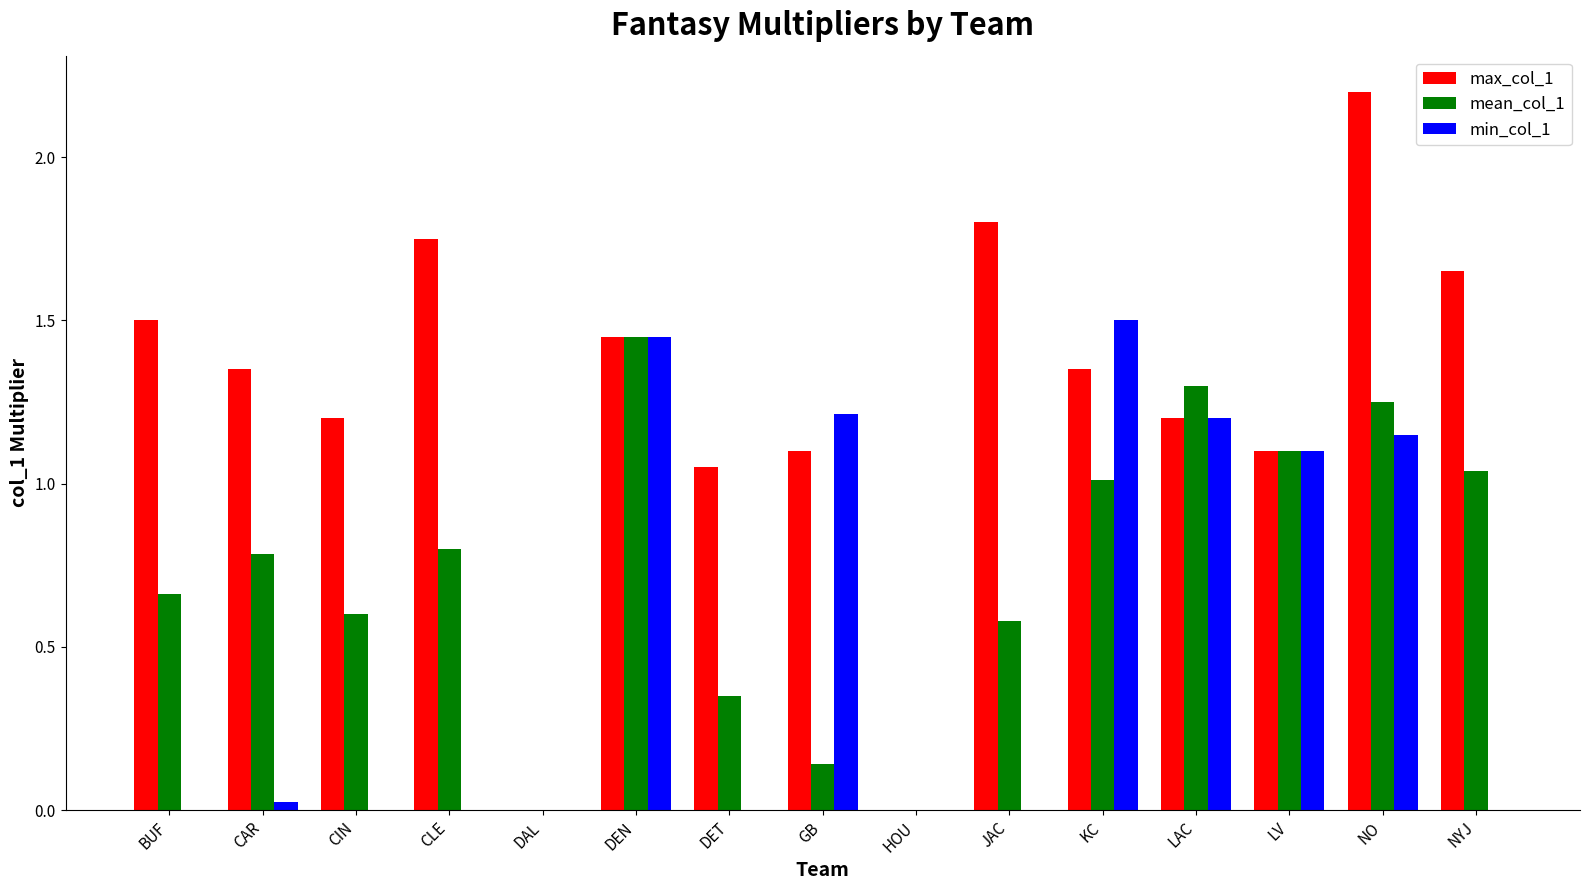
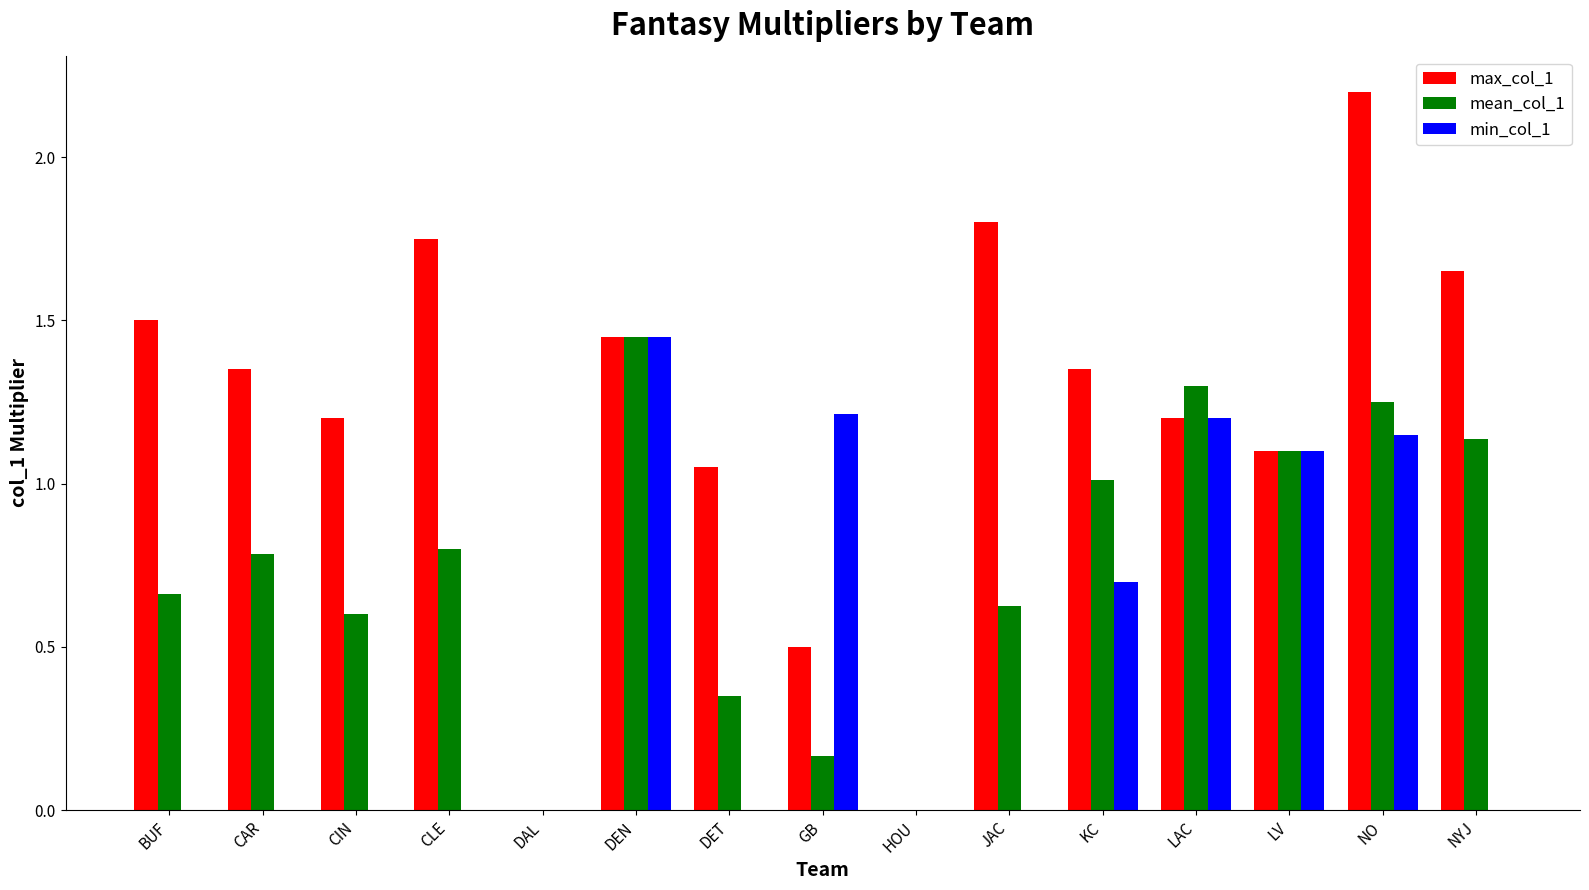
  {
    "max_col_1": {
      "BUF": 1.5,
      "CAR": 1.35,
      "CIN": 1.2,
      "CLE": 1.75,
      "DEN": 1.45,
      "DET": 1.05,
-     "GB": 1.1,
+     "GB": 0.5,
      "JAC": 1.8,
      "KC": 1.35,
      "LAC": 1.2,
      "LV": 1.1,
      "NO": 2.2,
      "NYJ": 1.65
    },
    "mean_col_1": {
      "BUF": 0.66,
      "CAR": 0.78,
      "CIN": 0.60,
      "CLE": 0.80,
      "DEN": 1.45,
      "DET": 0.35,
-     "GB": 0.14,
-     "JAC": 0.58,
+     "GB": 0.17,
+     "JAC": 0.62,
      "KC": 1.01,
      "LAC": 1.30,
      "LV": 1.10,
      "NO": 1.25,
-     "NYJ": 1.04
+     "NYJ": 1.14
    },
    "min_col_1": {
-     "CAR": 0.03,
+     "CAR": 0.00,
      "DEN": 1.45,
      "GB": 1.21,
-     "KC": 1.5,
+     "KC": 0.7,
      "LAC": 1.20,
      "LV": 1.10,
      "NO": 1.15
    }
  }
